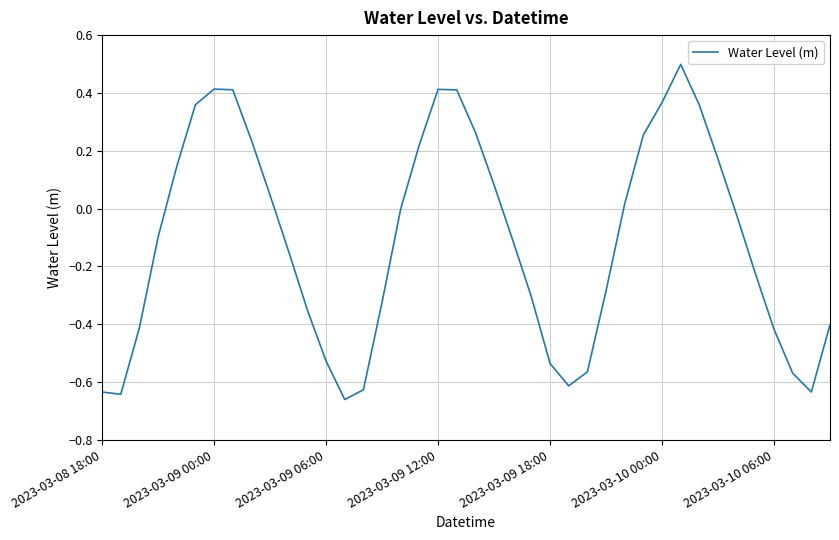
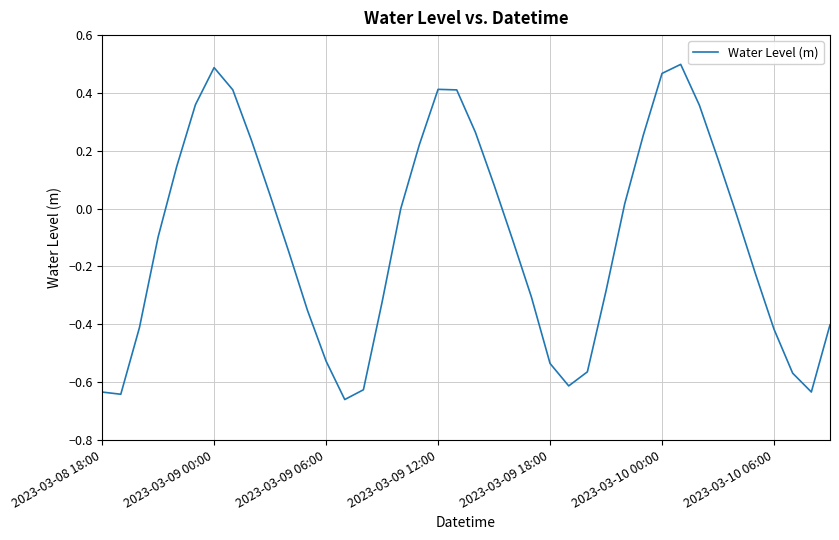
  {
    "2023-03-08 18:00": -0.63,
-   "2023-03-09 00:00": 0.41,
+   "2023-03-09 00:00": 0.49,
    "2023-03-09 06:00": -0.53,
    "2023-03-09 12:00": 0.41,
    "2023-03-09 18:00": -0.54,
-   "2023-03-10 00:00": 0.37,
+   "2023-03-10 00:00": 0.47,
    "2023-03-10 06:00": -0.42
  }
